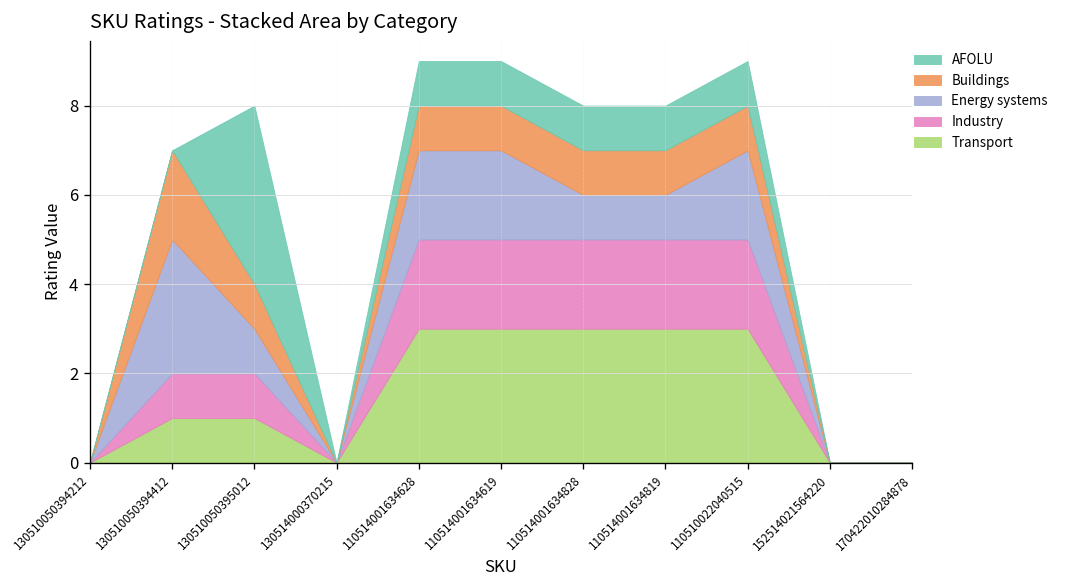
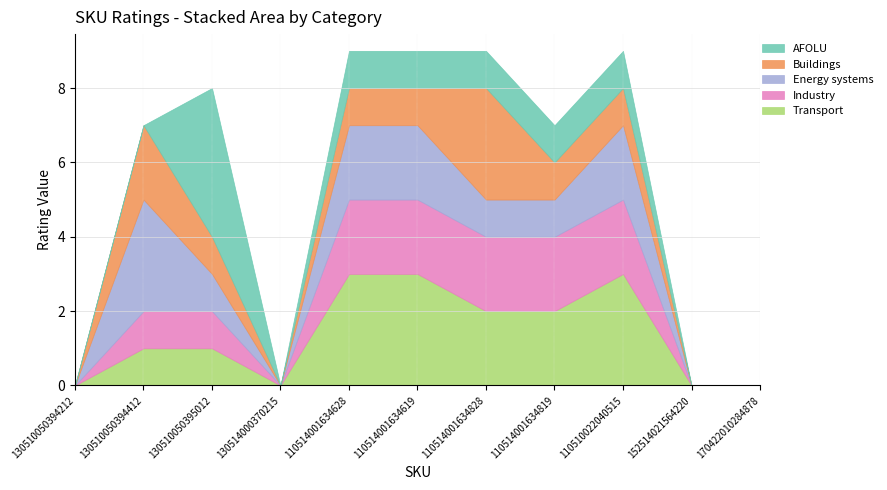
  {
    "Transport": {
      "130510050394412": 1,
      "130510050395012": 1,
      "110514001634628": 3,
      "110514001634619": 3,
-     "110514001634828": 3,
-     "110514001634819": 3,
+     "110514001634828": 2,
+     "110514001634819": 2,
      "110510022040515": 3
    },
    "Industry": {
      "130510050394412": 1,
      "130510050395012": 1,
      "110514001634628": 2,
      "110514001634619": 2,
      "110514001634828": 2,
      "110514001634819": 2,
      "110510022040515": 2
    },
    "Energy systems": {
      "130510050394412": 3,
      "130510050395012": 1,
      "110514001634628": 2,
      "110514001634619": 2,
      "110514001634828": 1,
      "110514001634819": 1,
      "110510022040515": 2
    },
    "Buildings": {
      "130510050395012": 1,
      "110514001634628": 1,
      "110514001634619": 1,
-     "110514001634828": 1,
+     "110514001634828": 3,
      "110514001634819": 1,
      "110510022040515": 1
    },
    "AFOLU": {
      "130510050395012": 4,
      "110514001634628": 1,
      "110514001634619": 1,
      "110514001634828": 1,
      "110514001634819": 1,
      "110510022040515": 1
    }
  }
